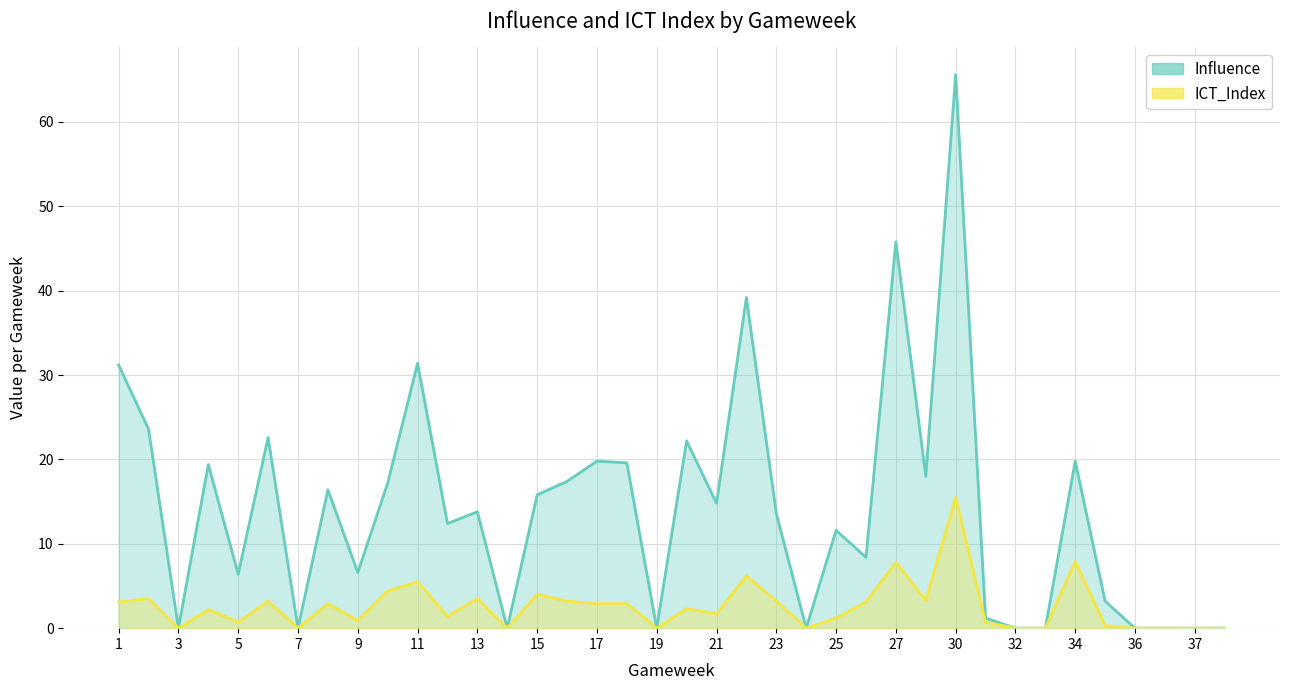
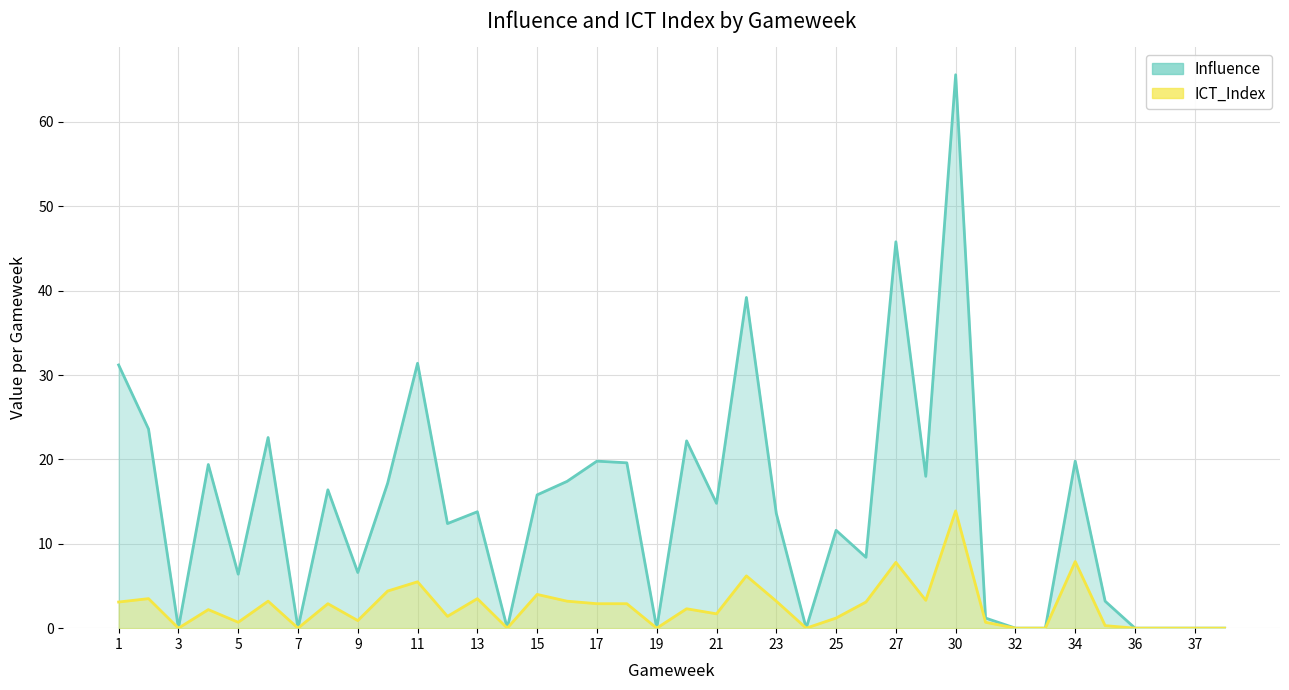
  {
    "Influence": {
      "30": 66,
      "34": 20
    },
    "ICT_Index": {
-     "30": 16,
+     "30": 14,
      "34": 8
    }
  }
